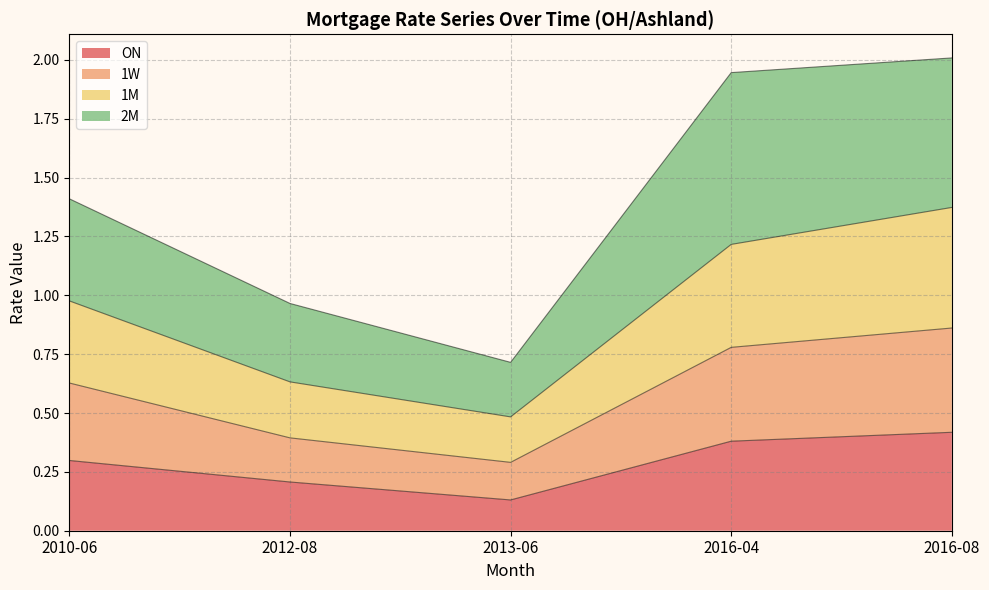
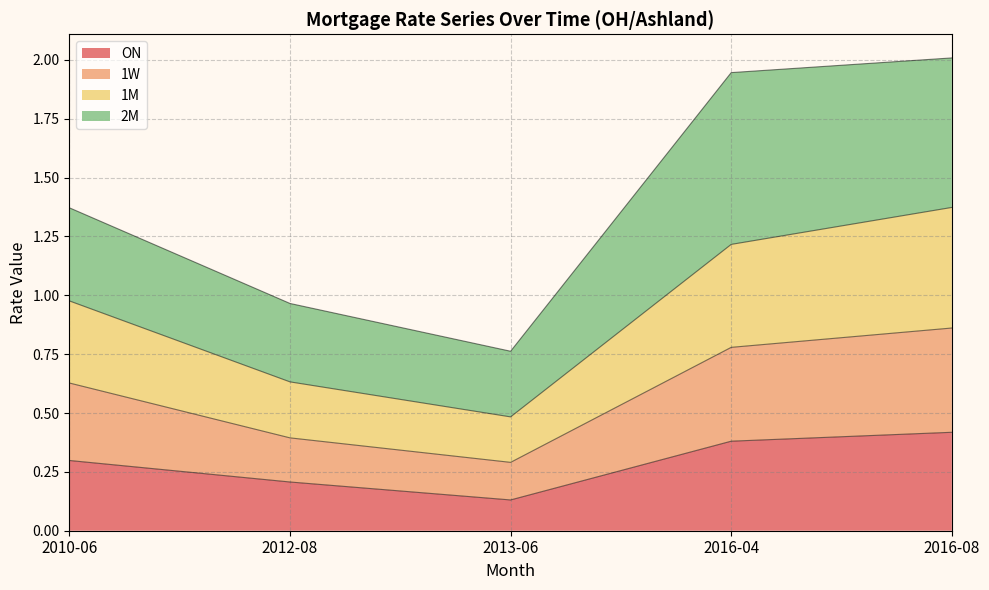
  {
    "ON": {
      "2010-06": 0.30,
      "2012-08": 0.21,
      "2013-06": 0.13,
      "2016-04": 0.38,
      "2016-08": 0.42
    },
    "2M": {
-     "2010-06": 0.43,
+     "2010-06": 0.40,
      "2012-08": 0.33,
-     "2013-06": 0.23,
+     "2013-06": 0.28,
      "2016-04": 0.73,
      "2016-08": 0.64
    }
  }
